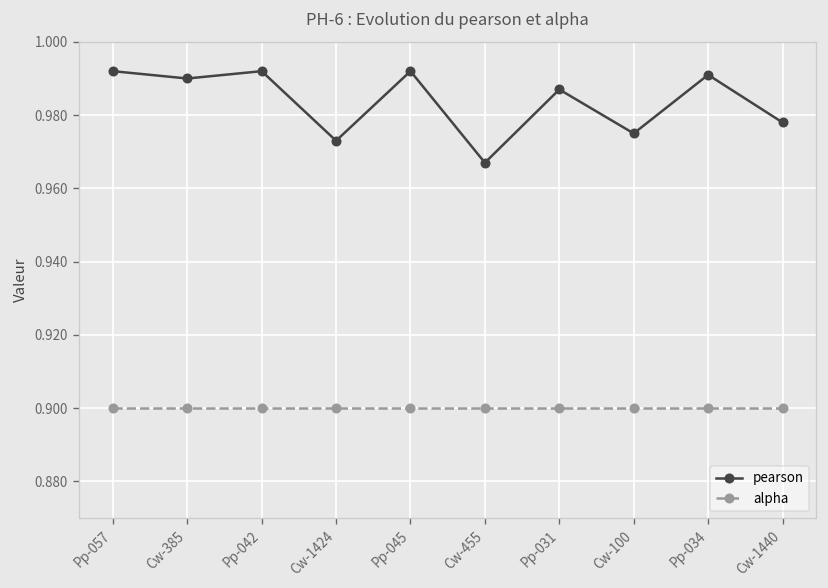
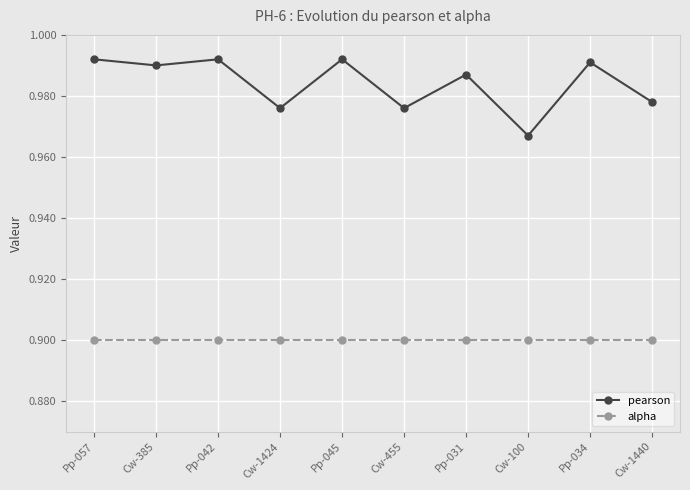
  {
    "pearson": {
      "Pp-057": 0.992,
      "Cw-385": 0.990,
      "Pp-042": 0.992,
-     "Cw-1424": 0.973,
+     "Cw-1424": 0.976,
      "Pp-045": 0.992,
-     "Cw-455": 0.967,
+     "Cw-455": 0.976,
      "Pp-031": 0.987,
-     "Cw-100": 0.975,
+     "Cw-100": 0.967,
      "Pp-034": 0.991,
      "Cw-1440": 0.978
    },
    "alpha": {
      "Pp-057": 0.900,
      "Cw-385": 0.900,
      "Pp-042": 0.900,
      "Cw-1424": 0.900,
      "Pp-045": 0.900,
      "Cw-455": 0.900,
      "Pp-031": 0.900,
      "Cw-100": 0.900,
      "Pp-034": 0.900,
      "Cw-1440": 0.900
    }
  }
